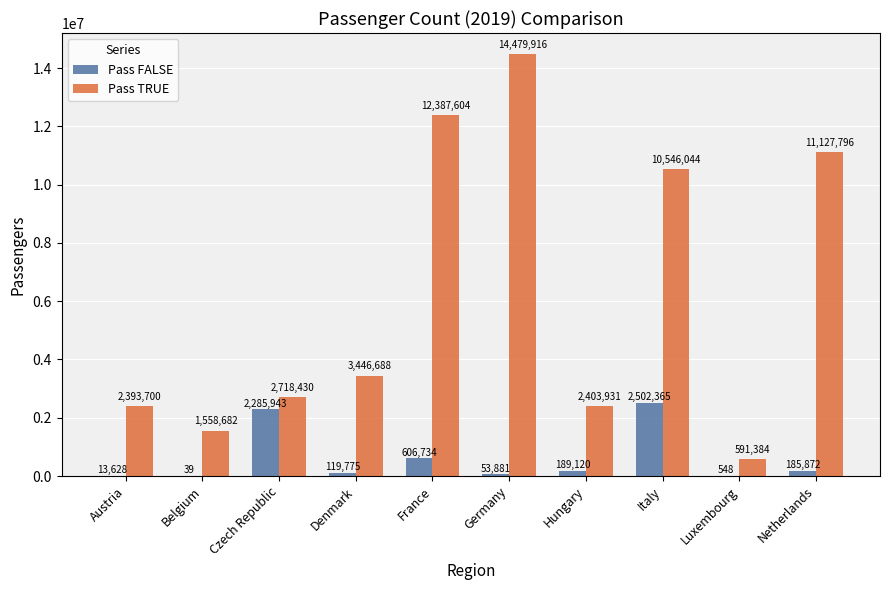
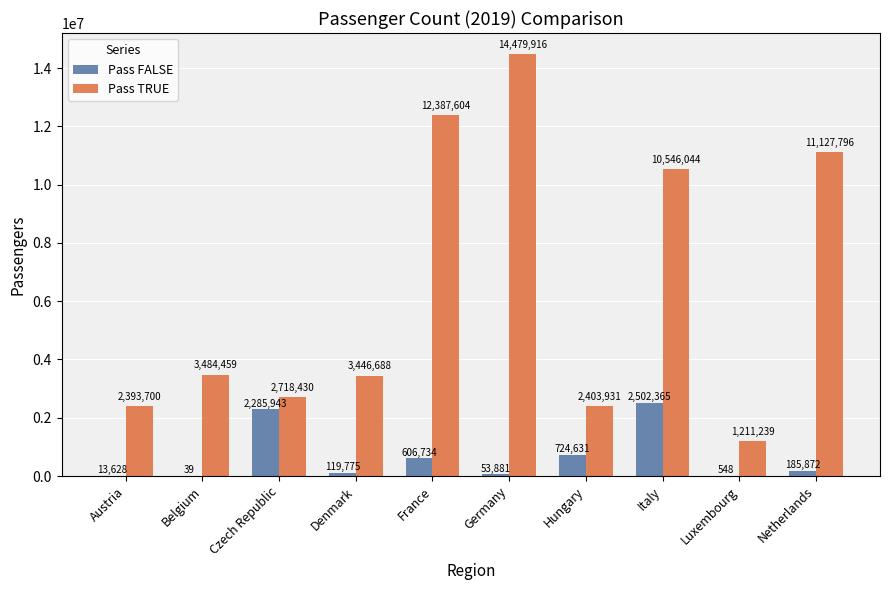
  {
    "Pass FALSE": {
      "Austria": "13,628",
      "Belgium": "39",
      "Czech Republic": "2,285,943",
      "Denmark": "119,775",
      "France": "606,734",
      "Germany": "53,881",
-     "Hungary": "189,120",
+     "Hungary": "724,631",
      "Italy": "2,502,365",
      "Luxembourg": "548",
      "Netherlands": "185,872"
    },
    "Pass TRUE": {
      "Austria": "2,393,700",
-     "Belgium": "1,558,682",
+     "Belgium": "3,484,459",
      "Czech Republic": "2,718,430",
      "Denmark": "3,446,688",
      "France": "12,387,604",
      "Germany": "14,479,916",
      "Hungary": "2,403,931",
      "Italy": "10,546,044",
-     "Luxembourg": "591,384",
+     "Luxembourg": "1,211,239",
      "Netherlands": "11,127,796"
    }
  }
